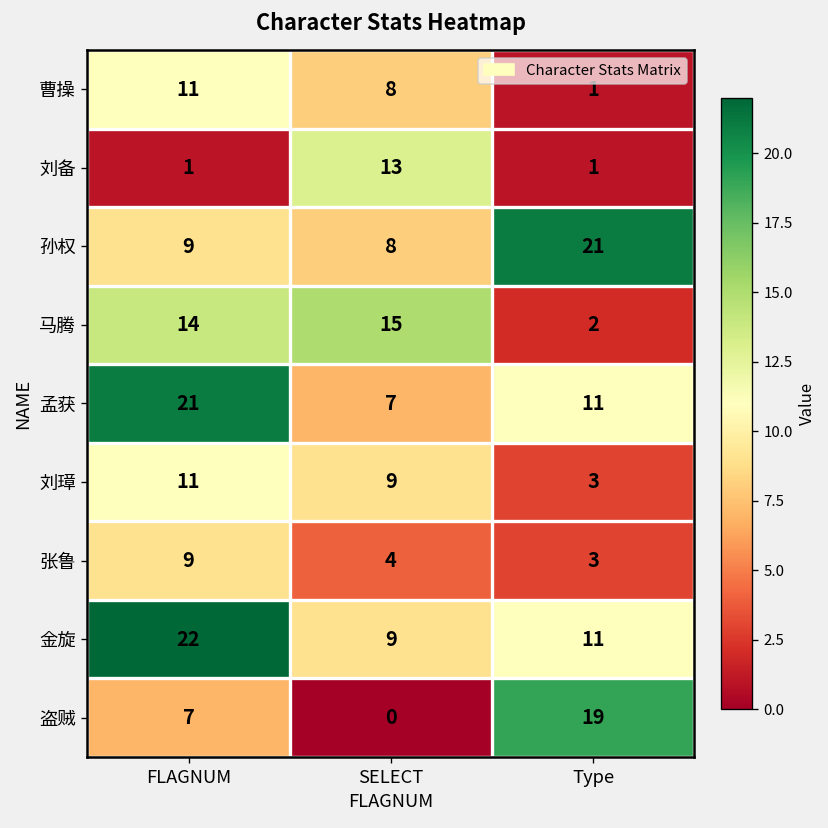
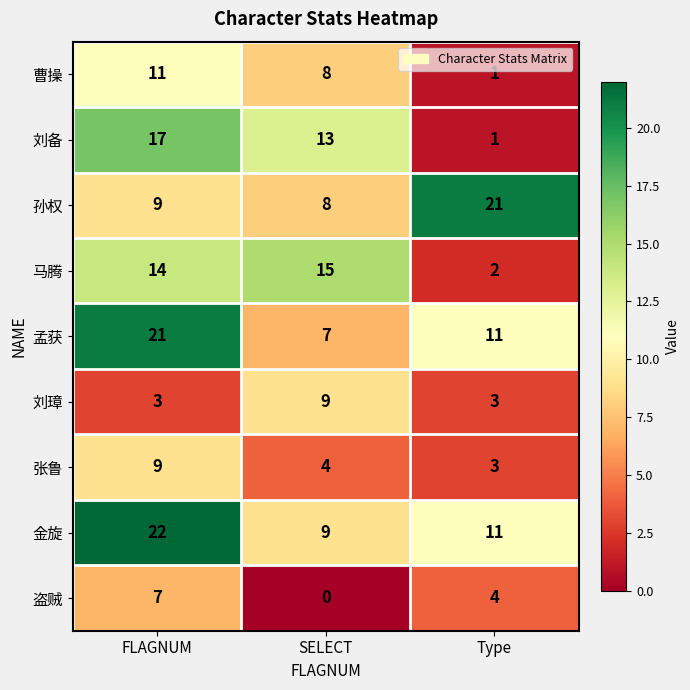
  {
    "曹操": {
      "FLAGNUM": 11,
      "SELECT": 8
    },
    "刘备": {
-     "FLAGNUM": 1,
+     "FLAGNUM": 17,
      "SELECT": 13,
      "Type": 1
    },
    "孙权": {
      "FLAGNUM": 9,
      "SELECT": 8,
      "Type": 21
    },
    "马腾": {
      "FLAGNUM": 14,
      "SELECT": 15,
      "Type": 2
    },
    "孟获": {
      "FLAGNUM": 21,
      "SELECT": 7,
      "Type": 11
    },
    "刘璋": {
-     "FLAGNUM": 11,
+     "FLAGNUM": 3,
      "SELECT": 9,
      "Type": 3
    },
    "张鲁": {
      "FLAGNUM": 9,
      "SELECT": 4,
      "Type": 3
    },
    "金旋": {
      "FLAGNUM": 22,
      "SELECT": 9,
      "Type": 11
    },
    "盗贼": {
      "FLAGNUM": 7,
      "SELECT": 0,
-     "Type": 19
+     "Type": 4
    }
  }
